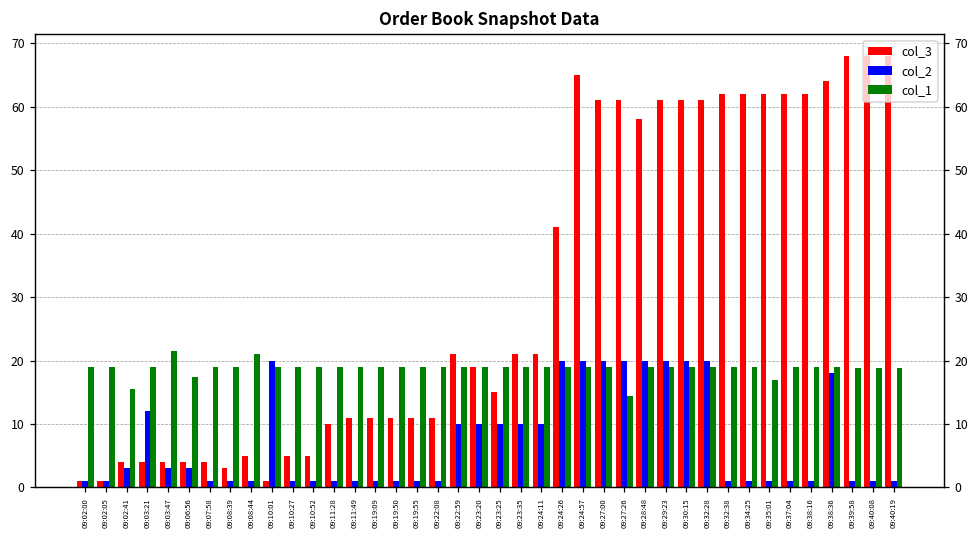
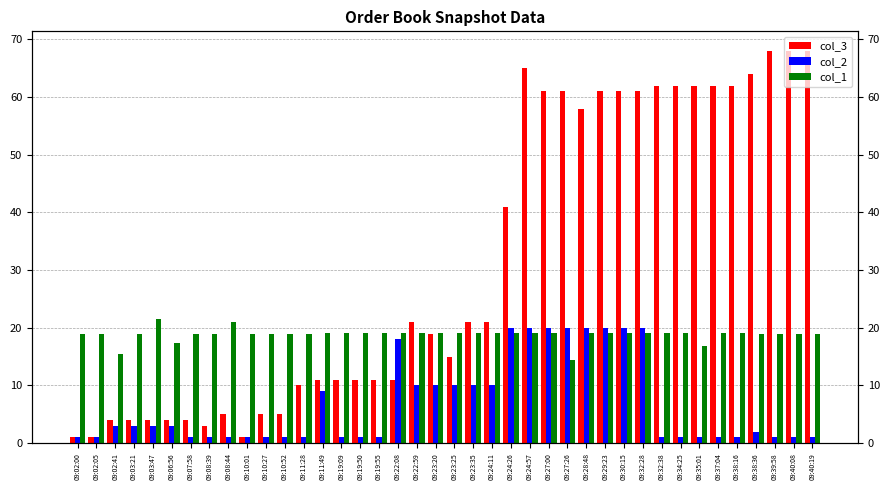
  {
    "col_3": {
      "09:02:00": 1,
      "09:02:05": 1,
      "09:02:41": 4,
      "09:03:21": 4,
      "09:03:47": 4,
      "09:06:56": 4,
      "09:07:58": 4,
      "09:08:39": 3,
      "09:08:44": 5,
      "09:10:01": 1,
      "09:10:27": 5,
      "09:10:52": 5,
      "09:11:28": 10,
      "09:11:49": 11,
      "09:19:09": 11,
      "09:19:50": 11,
      "09:19:55": 11,
      "09:22:08": 11,
      "09:22:59": 21,
      "09:23:20": 19,
      "09:23:25": 15,
      "09:23:35": 21,
      "09:24:11": 21,
      "09:24:26": 41,
      "09:24:57": 65,
      "09:27:00": 61,
      "09:27:26": 61,
      "09:28:48": 58,
      "09:29:23": 61,
      "09:30:15": 61,
      "09:32:28": 61,
      "09:32:38": 62,
      "09:34:25": 62,
      "09:35:01": 62,
      "09:37:04": 62,
      "09:38:16": 62,
      "09:38:36": 64,
      "09:39:58": 68
    },
    "col_2": {
      "09:02:00": 1,
      "09:02:05": 1,
      "09:02:41": 3,
-     "09:03:21": 12,
+     "09:03:21": 3,
      "09:03:47": 3,
      "09:06:56": 3,
      "09:07:58": 1,
      "09:08:39": 1,
      "09:08:44": 1,
-     "09:10:01": 20,
+     "09:10:01": 1,
      "09:10:27": 1,
      "09:10:52": 1,
      "09:11:28": 1,
-     "09:11:49": 1,
+     "09:11:49": 9,
      "09:19:09": 1,
      "09:19:50": 1,
      "09:19:55": 1,
-     "09:22:08": 1,
+     "09:22:08": 18,
      "09:22:59": 10,
      "09:23:20": 10,
      "09:23:25": 10,
      "09:23:35": 10,
      "09:24:11": 10,
      "09:24:26": 20,
      "09:24:57": 20,
      "09:27:00": 20,
      "09:27:26": 20,
      "09:28:48": 20,
      "09:29:23": 20,
      "09:30:15": 20,
      "09:32:28": 20,
      "09:32:38": 1,
      "09:34:25": 1,
      "09:35:01": 1,
      "09:37:04": 1,
      "09:38:16": 1,
-     "09:38:36": 18,
+     "09:38:36": 2,
      "09:39:58": 1,
      "09:40:08": 1,
      "09:40:19": 1
    },
    "col_1": {
      "09:02:00": 19,
      "09:02:05": 19,
      "09:02:41": 16,
      "09:03:21": 19,
      "09:03:47": 21,
      "09:06:56": 17,
      "09:07:58": 19,
      "09:08:39": 19,
      "09:08:44": 21,
      "09:10:01": 19,
      "09:10:27": 19,
      "09:10:52": 19,
      "09:11:28": 19,
      "09:11:49": 19,
      "09:19:09": 19,
      "09:19:50": 19,
      "09:19:55": 19,
      "09:22:08": 19,
      "09:22:59": 19,
      "09:23:20": 19,
      "09:23:25": 19,
      "09:23:35": 19,
      "09:24:11": 19,
      "09:24:26": 19,
      "09:24:57": 19,
      "09:27:00": 19,
      "09:27:26": 14,
      "09:28:48": 19,
      "09:29:23": 19,
      "09:30:15": 19,
      "09:32:28": 19,
      "09:32:38": 19,
      "09:34:25": 19,
      "09:35:01": 17,
      "09:37:04": 19,
      "09:38:16": 19,
      "09:38:36": 19,
      "09:39:58": 19,
      "09:40:08": 19,
      "09:40:19": 19
    }
  }
